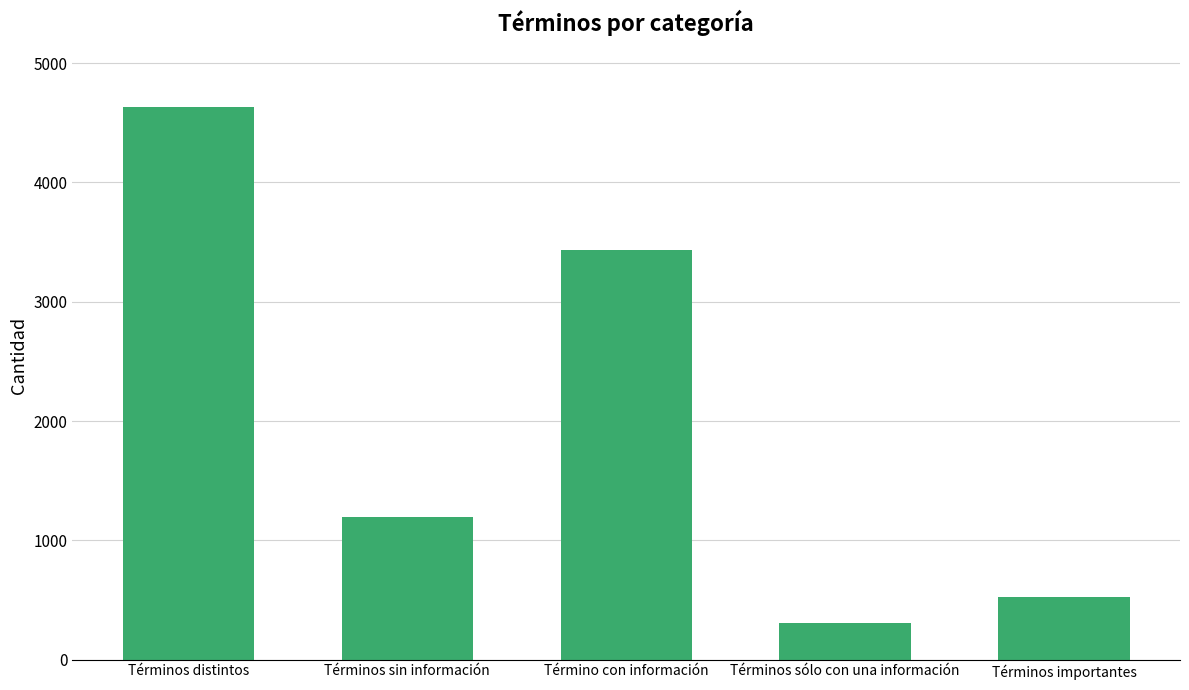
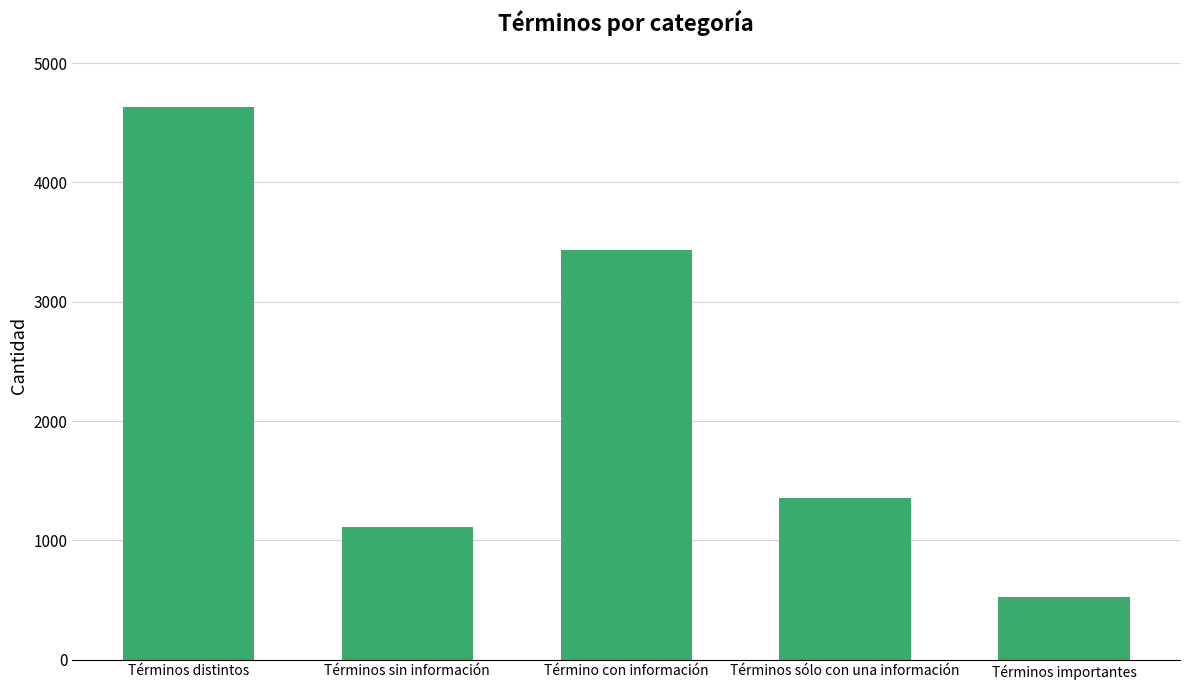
  {
    "Términos distintos": 4630,
-   "Términos sin información": 1200,
+   "Términos sin información": 1120,
    "Término con información": 3430,
-   "Términos sólo con una información": 310,
+   "Términos sólo con una información": 1350,
    "Términos importantes": 520
  }
